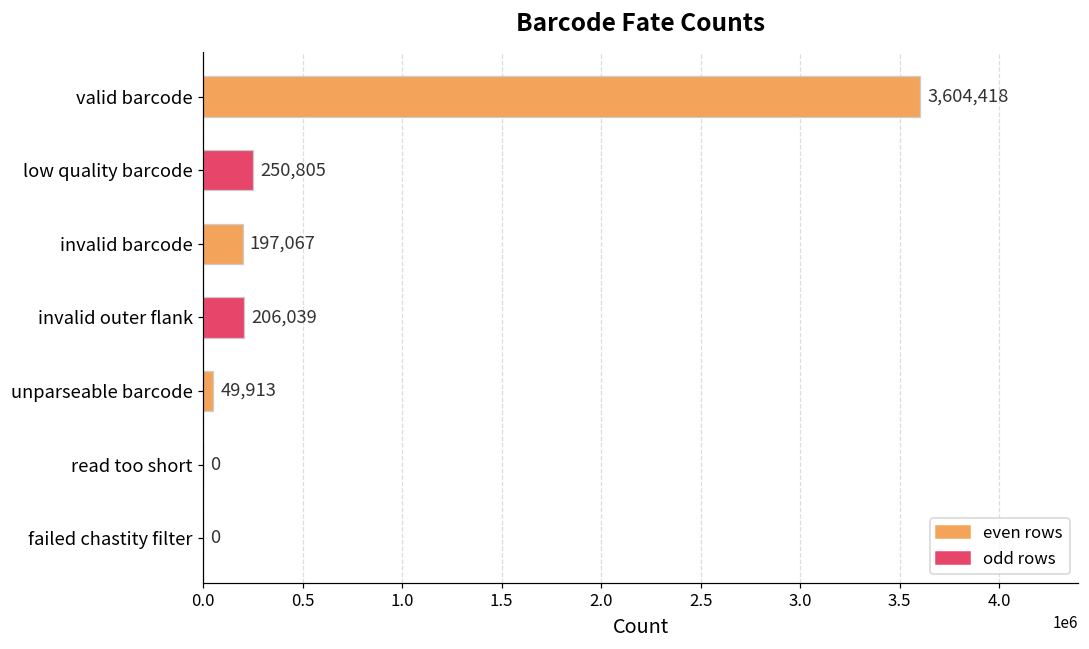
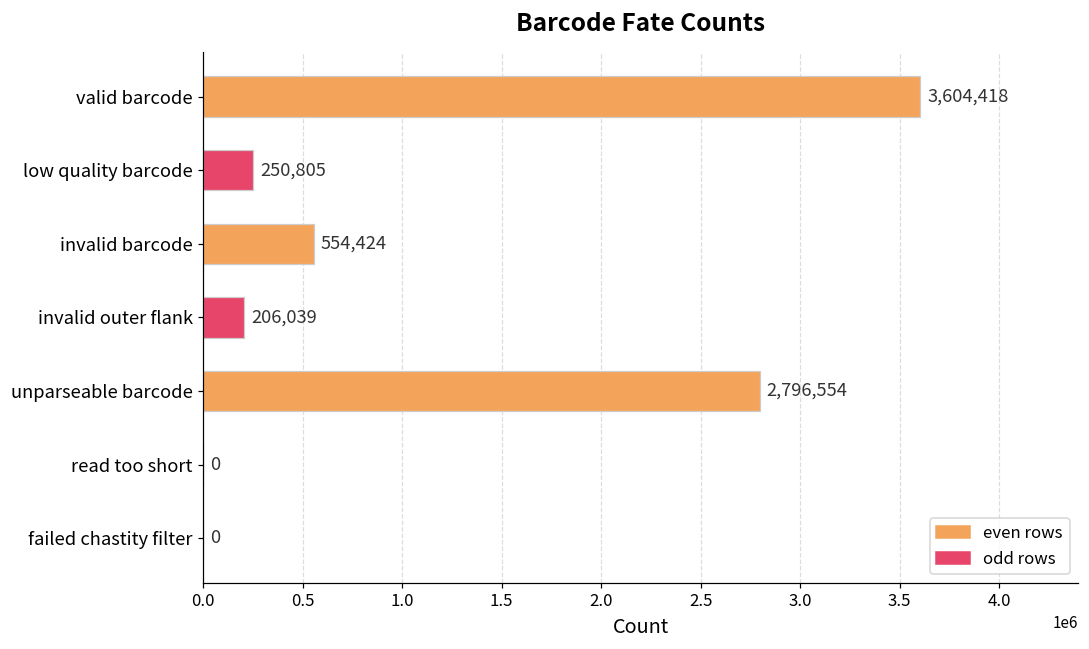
  {
    "valid barcode": "3,604,418",
    "low quality barcode": "250,805",
-   "invalid barcode": "197,067",
+   "invalid barcode": "554,424",
    "invalid outer flank": "206,039",
-   "unparseable barcode": "49,913",
+   "unparseable barcode": "2,796,554",
    "read too short": "0",
    "failed chastity filter": "0"
  }
